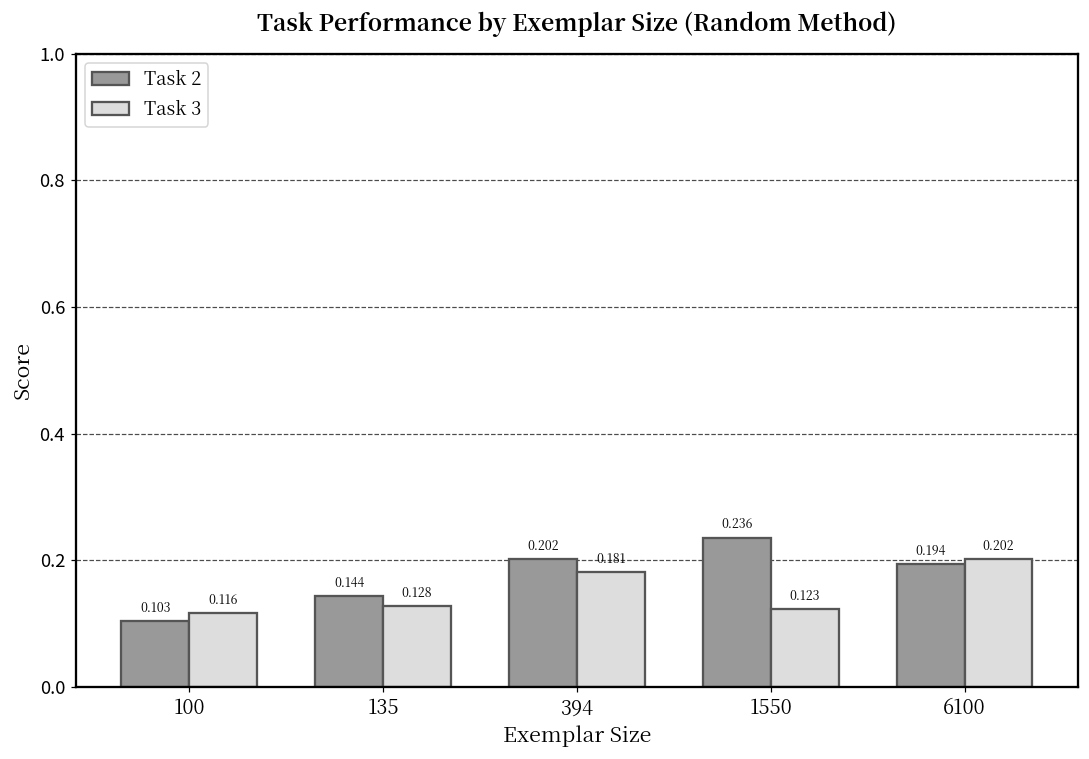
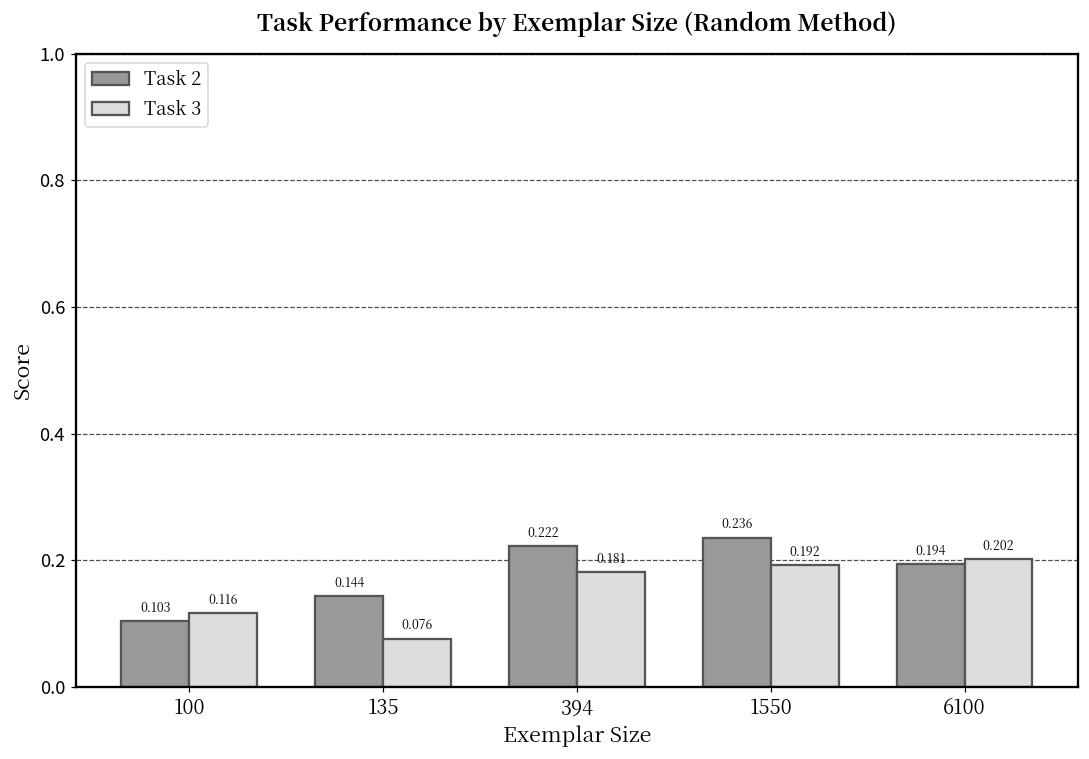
  {
    "Task 2": {
      "100": 0.103,
      "135": 0.144,
-     "394": 0.202,
+     "394": 0.222,
      "1550": 0.236,
      "6100": 0.194
    },
    "Task 3": {
      "100": 0.116,
-     "135": 0.128,
+     "135": 0.076,
      "394": 0.181,
-     "1550": 0.123,
+     "1550": 0.192,
      "6100": 0.202
    }
  }
